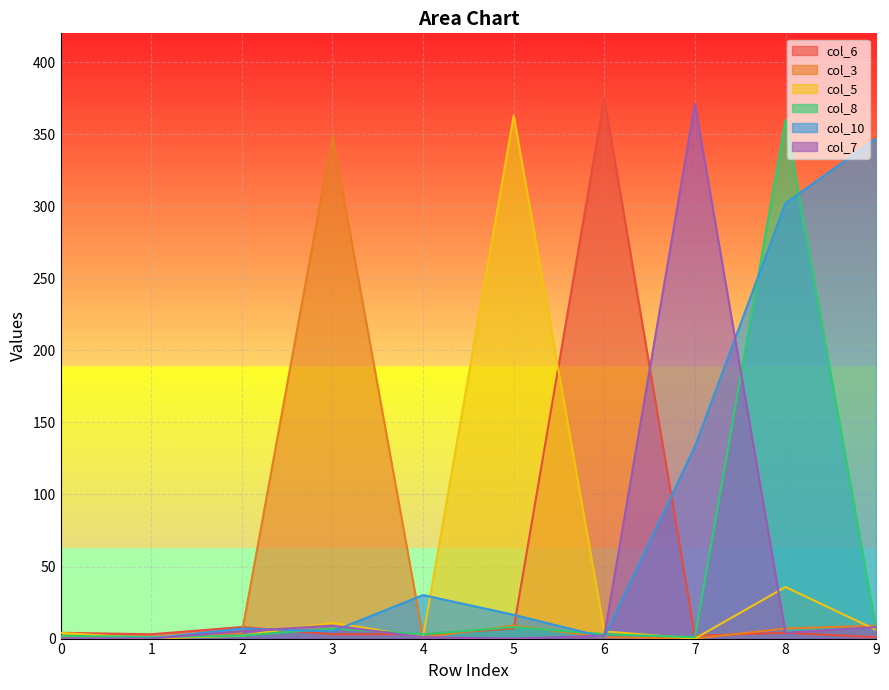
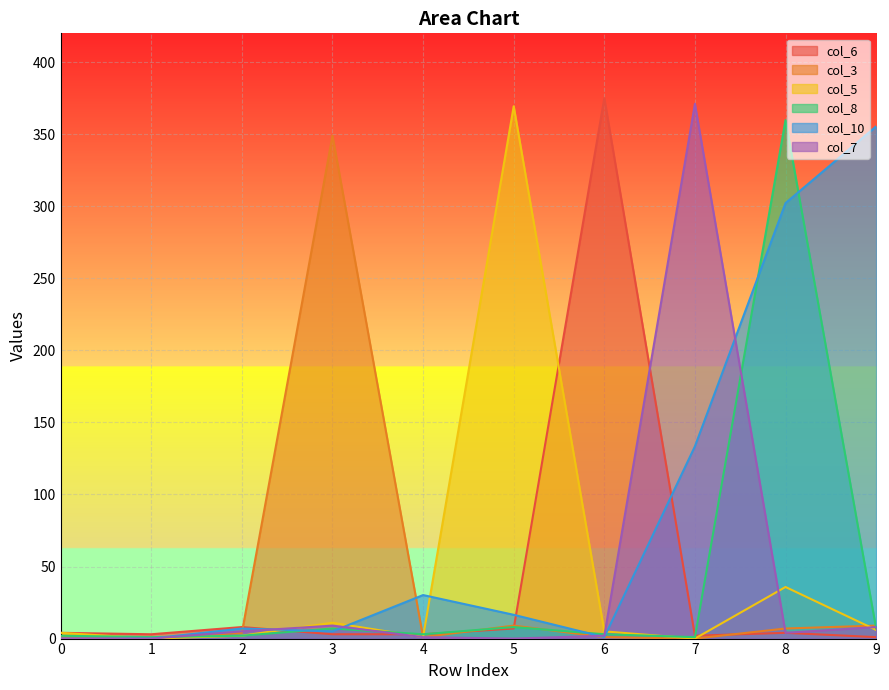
  {
    "col_5": {
      "3": 11,
-     "5": 363,
+     "5": 369,
      "6": 5,
      "8": 36
    },
    "col_8": {
      "3": 7,
      "8": 360
    },
    "col_10": {
      "3": 5,
      "4": 30,
      "5": 17,
      "7": 133,
      "8": 302,
-     "9": 347
+     "9": 355
    },
    "col_7": {
      "3": 9,
      "5": 0,
      "7": 371
    }
  }
